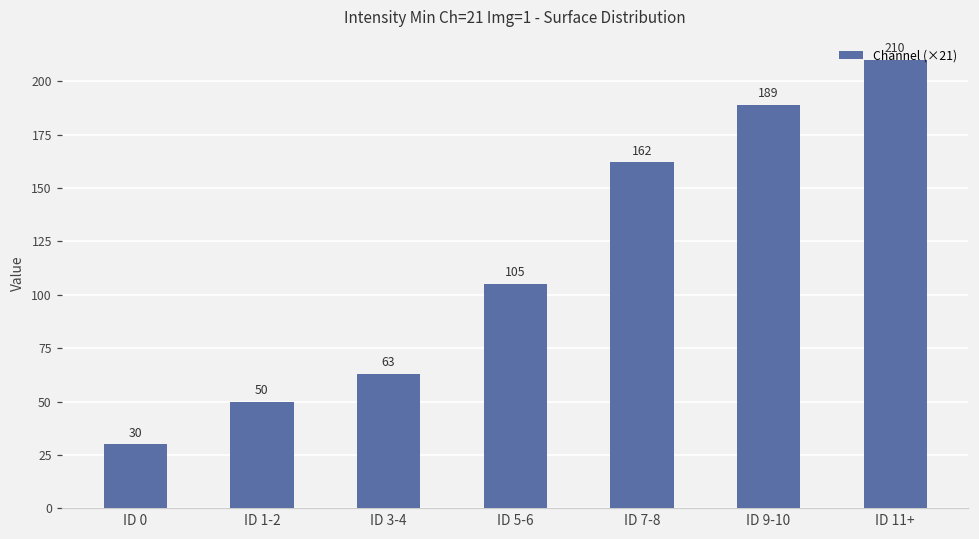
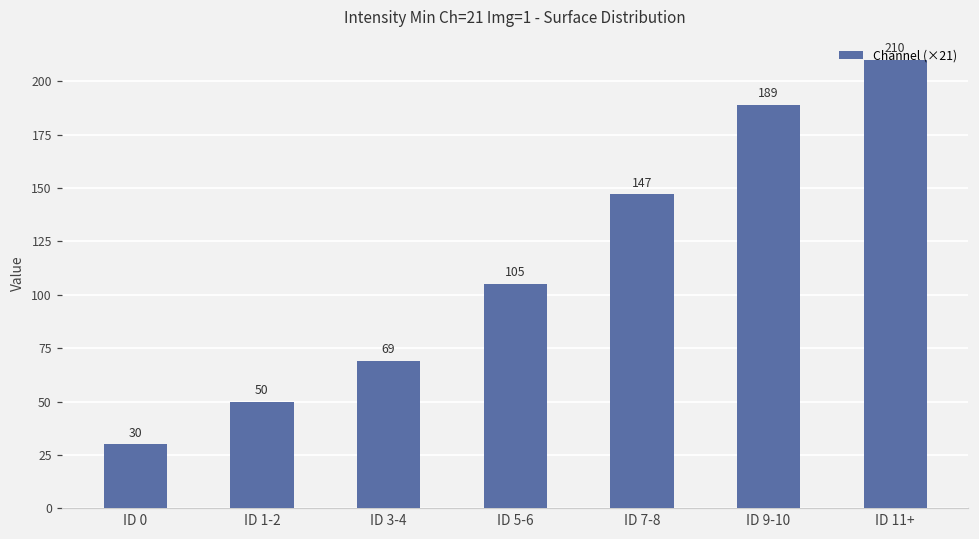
  {
    "ID 0": 30,
    "ID 1-2": 50,
-   "ID 3-4": 63,
+   "ID 3-4": 69,
    "ID 5-6": 105,
-   "ID 7-8": 162,
+   "ID 7-8": 147,
    "ID 9-10": 189
  }
